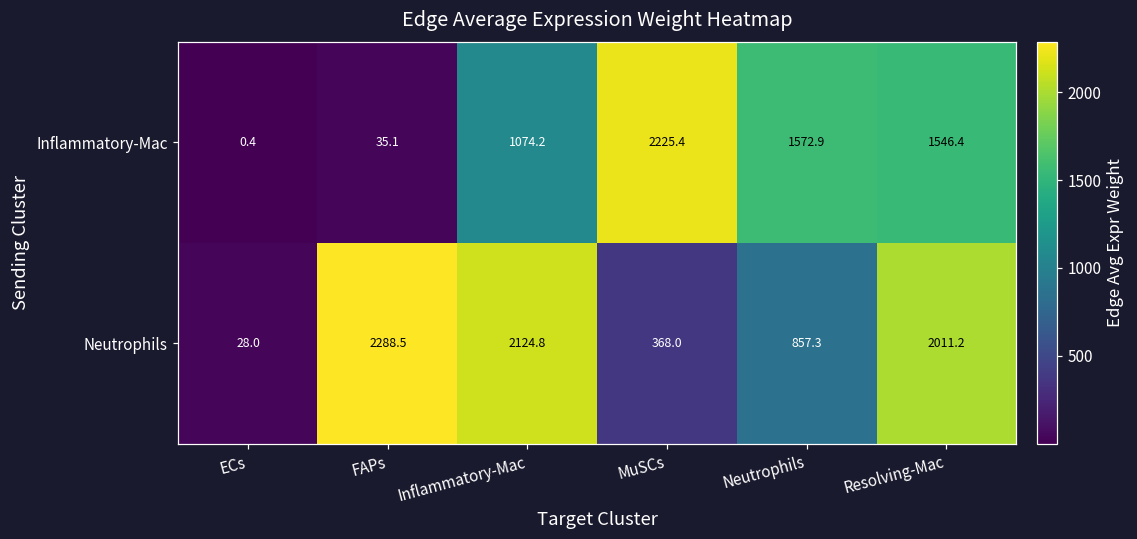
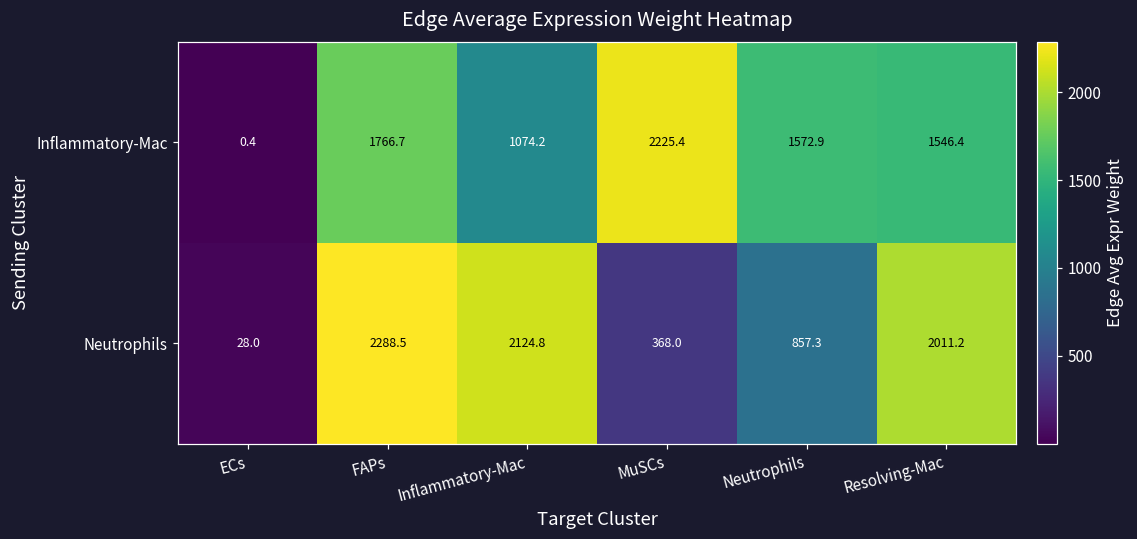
  {
    "Inflammatory-Mac": {
      "ECs": 0.4,
-     "FAPs": 35.1,
+     "FAPs": 1766.7,
      "Inflammatory-Mac": 1074.2,
      "MuSCs": 2225.4,
      "Neutrophils": 1572.9,
      "Resolving-Mac": 1546.4
    },
    "Neutrophils": {
      "ECs": 28.0,
      "FAPs": 2288.5,
      "Inflammatory-Mac": 2124.8,
      "MuSCs": 368.0,
      "Neutrophils": 857.3,
      "Resolving-Mac": 2011.2
    }
  }
